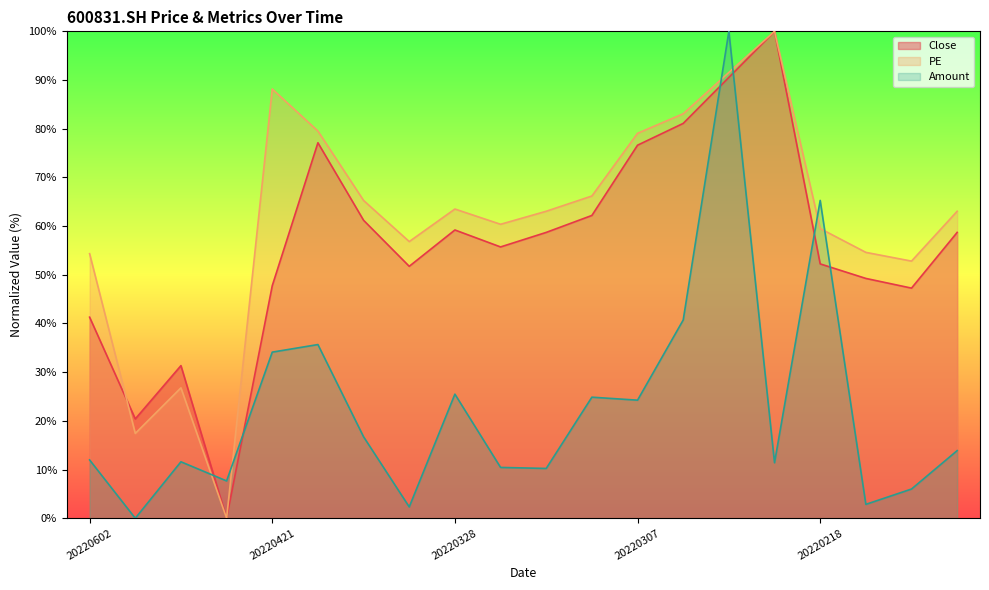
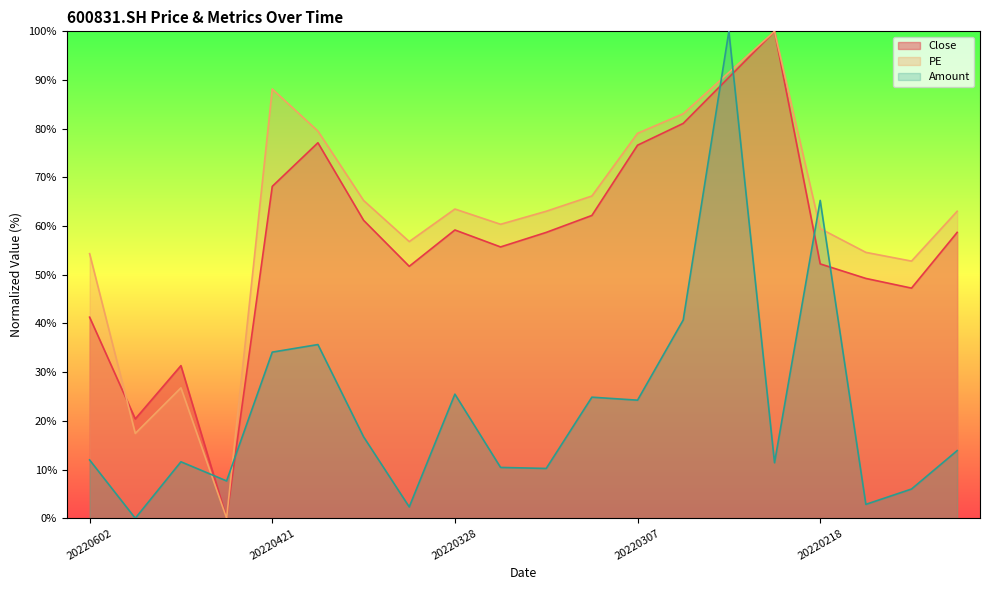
  {
    "Close": {
      "20220602": "41%",
-     "20220421": "48%",
+     "20220421": "68%",
      "20220328": "59%",
      "20220307": "77%",
      "20220218": "52%"
    },
    "PE": {
      "20220602": "54%",
      "20220421": "88%",
      "20220328": "64%",
      "20220307": "79%",
      "20220218": "59%"
    },
    "Amount": {
      "20220602": "12%",
      "20220421": "34%",
      "20220328": "25%",
      "20220307": "24%",
      "20220218": "65%"
    }
  }
